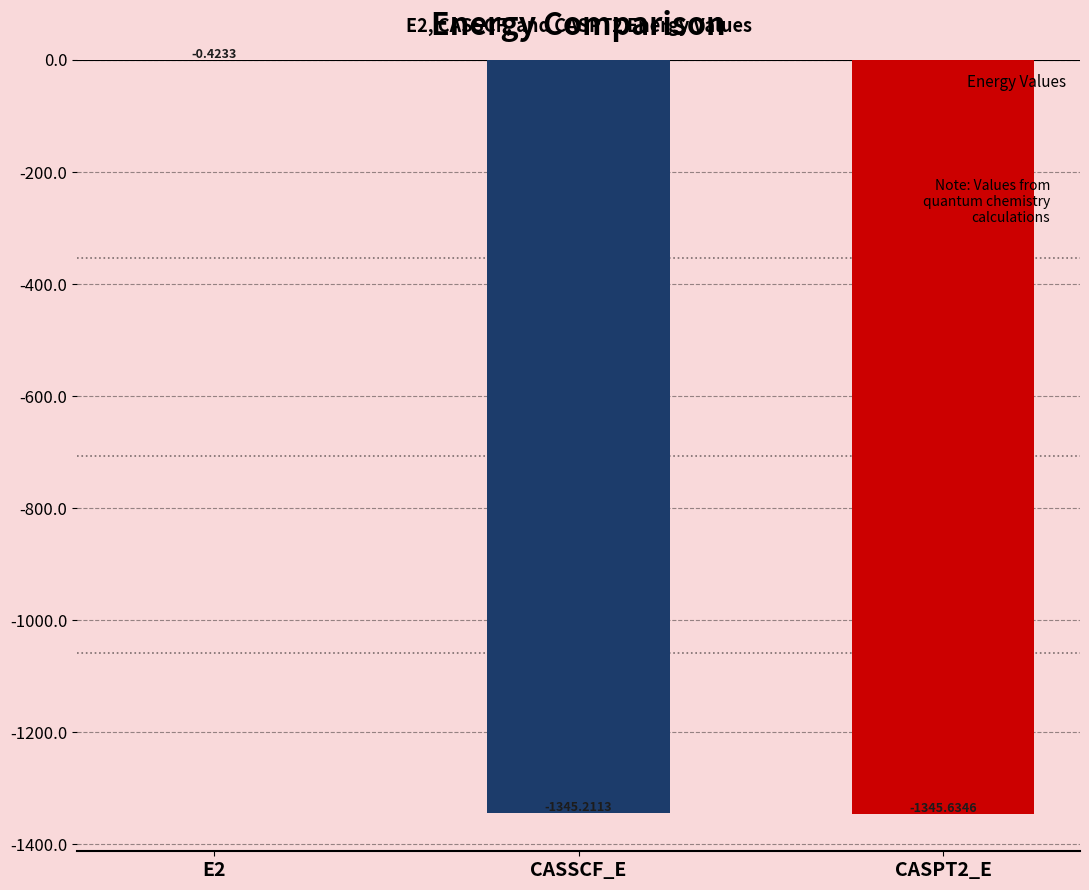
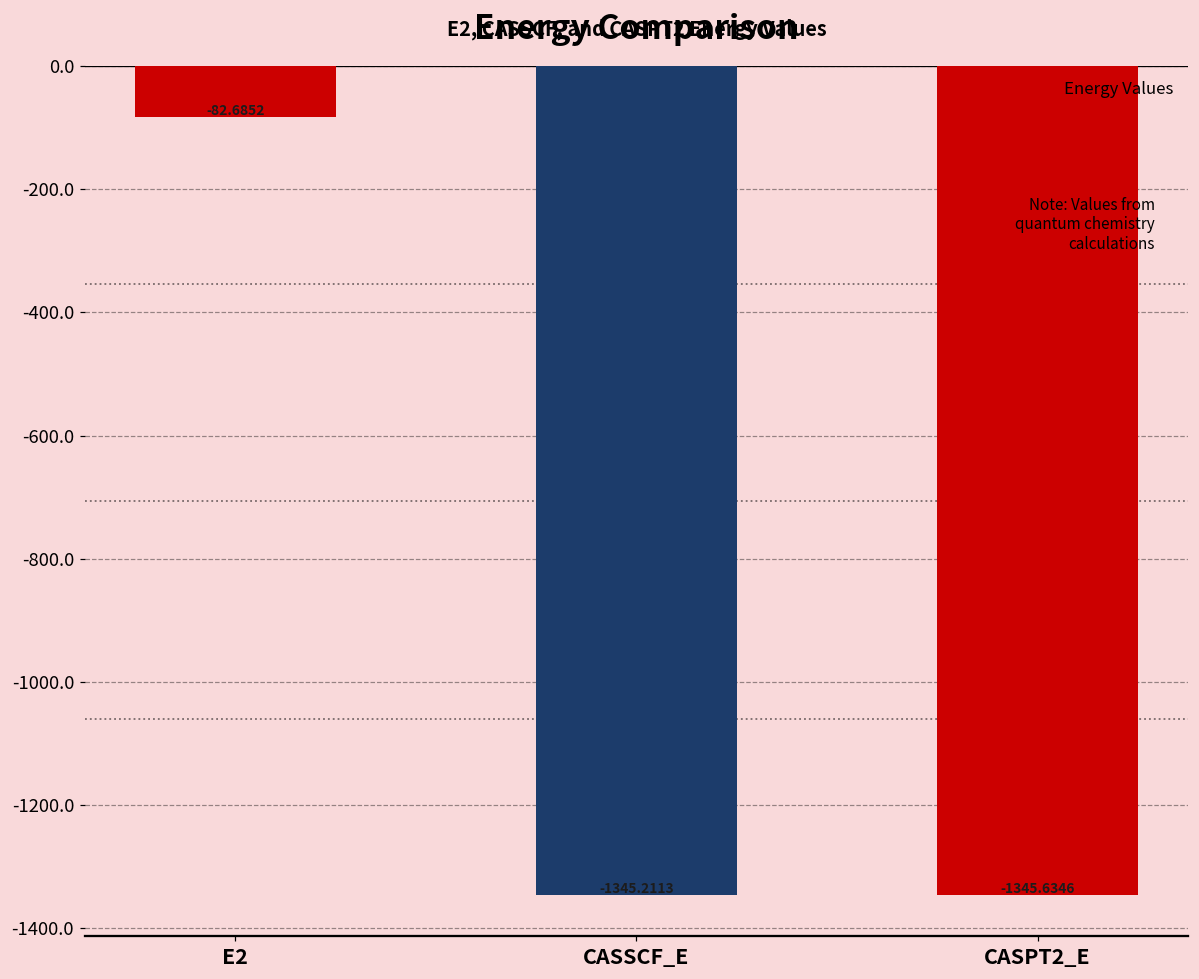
  {
-   "E2": -0.4233,
+   "E2": -82.6852,
    "CASSCF_E": -1345.2113,
    "CASPT2_E": -1345.6346
  }
